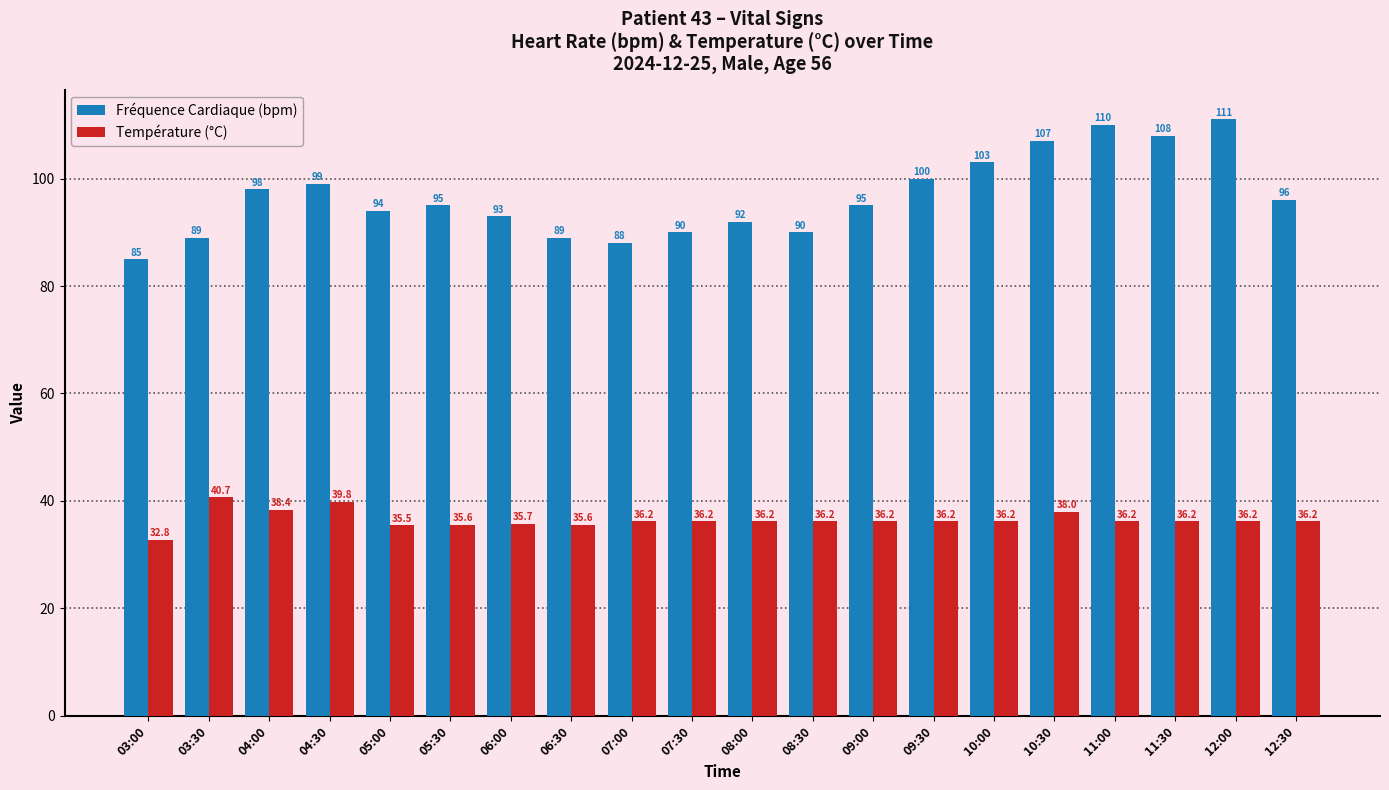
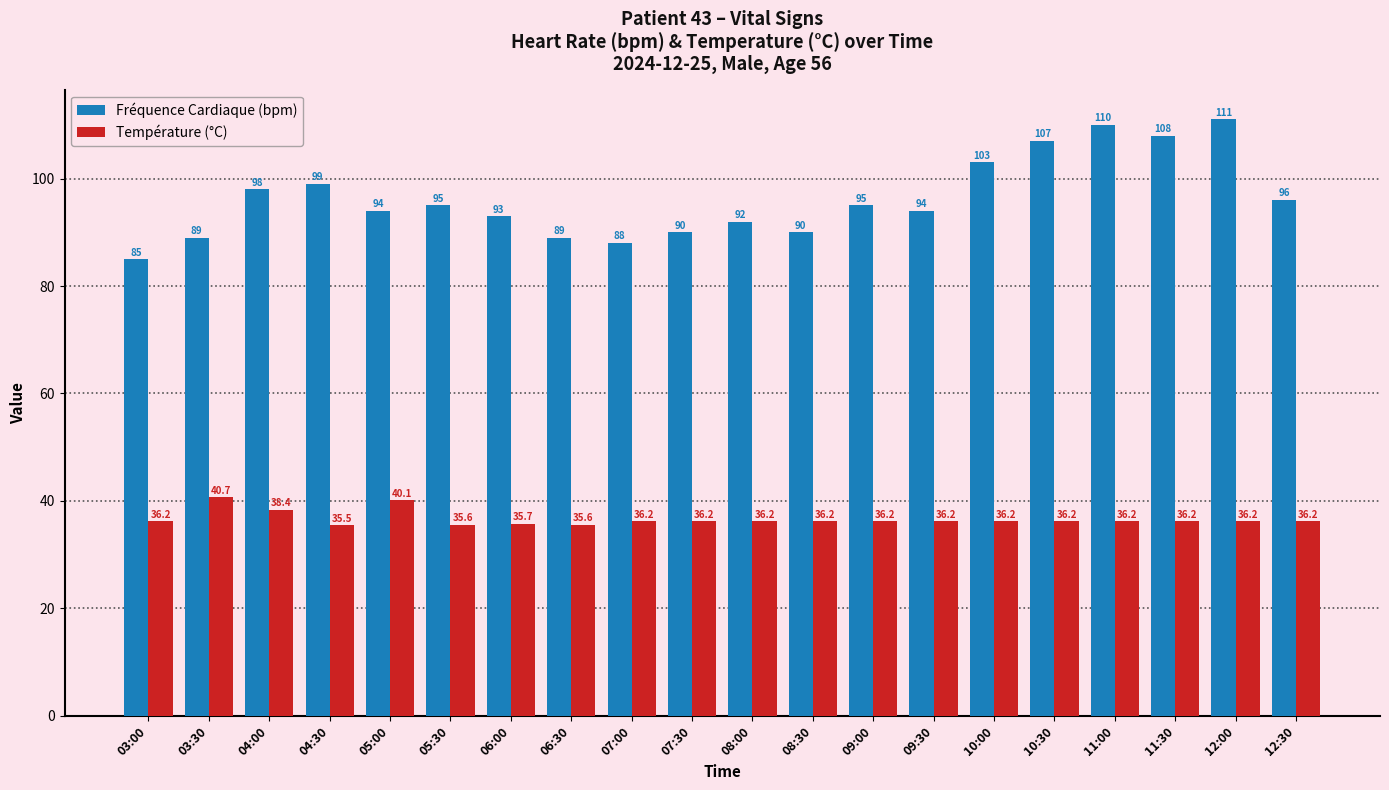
  {
    "Fréquence Cardiaque (bpm)": {
      "03:00": 85,
      "03:30": 89,
      "04:00": 98,
      "04:30": 99,
      "05:00": 94,
      "05:30": 95,
      "06:00": 93,
      "06:30": 89,
      "07:00": 88,
      "07:30": 90,
      "08:00": 92,
      "08:30": 90,
      "09:00": 95,
-     "09:30": 100,
+     "09:30": 94,
      "10:00": 103,
      "10:30": 107,
      "11:00": 110,
      "11:30": 108,
      "12:00": 111,
      "12:30": 96
    },
    "Température (°C)": {
-     "03:00": 32.8,
+     "03:00": 36.2,
      "03:30": 40.7,
      "04:00": 38.4,
-     "04:30": 39.8,
-     "05:00": 35.5,
+     "04:30": 35.5,
+     "05:00": 40.1,
      "05:30": 35.6,
      "06:00": 35.7,
      "06:30": 35.6,
      "07:00": 36.2,
      "07:30": 36.2,
      "08:00": 36.2,
      "08:30": 36.2,
      "09:00": 36.2,
      "09:30": 36.2,
      "10:00": 36.2,
-     "10:30": 38.0,
+     "10:30": 36.2,
      "11:00": 36.2,
      "11:30": 36.2,
      "12:00": 36.2,
      "12:30": 36.2
    }
  }
